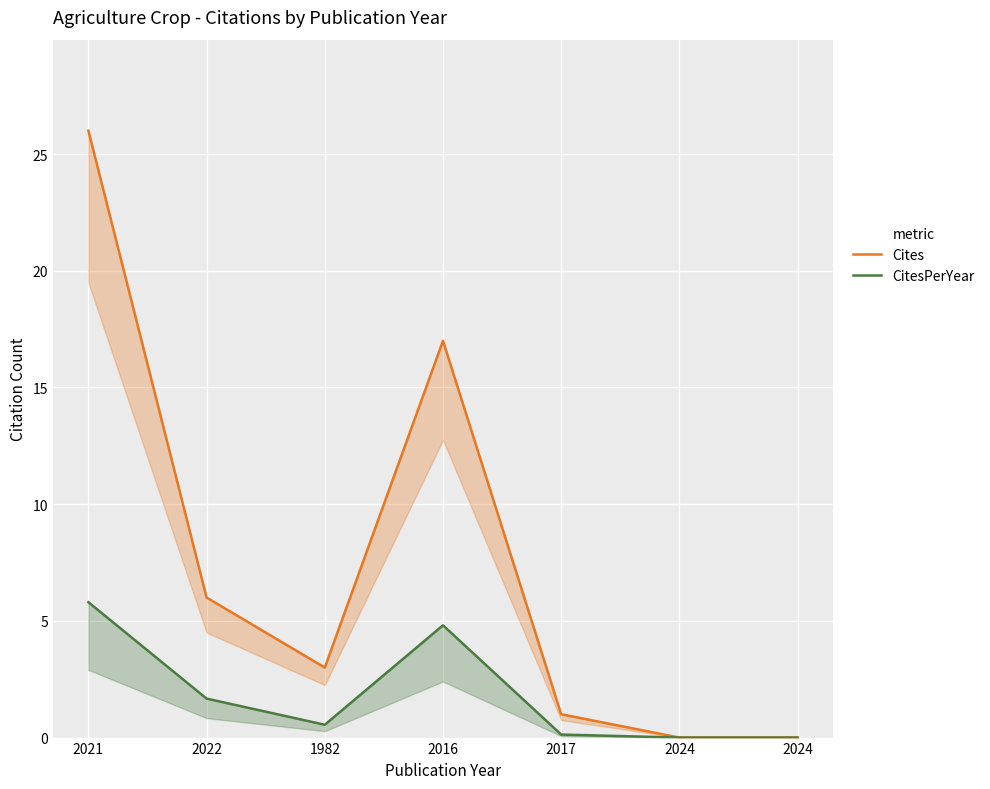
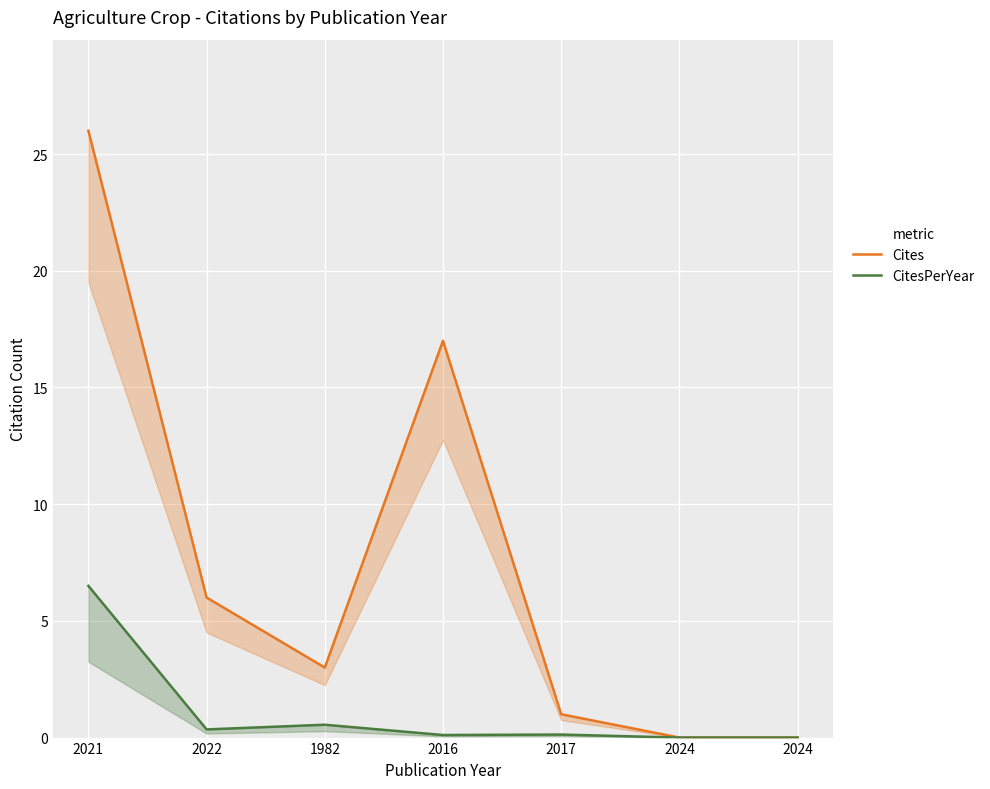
  {
    "Cites": {
      "2021": 26.0,
      "2022": 6.0,
      "1982": 3.0,
      "2016": 17.0,
      "2017": 1.0
    },
    "CitesPerYear": {
-     "2021": 5.8,
-     "2022": 1.7,
+     "2021": 6.5,
+     "2022": 0.4,
      "1982": 0.6,
-     "2016": 4.8,
+     "2016": 0.1,
      "2017": 0.1
    }
  }
